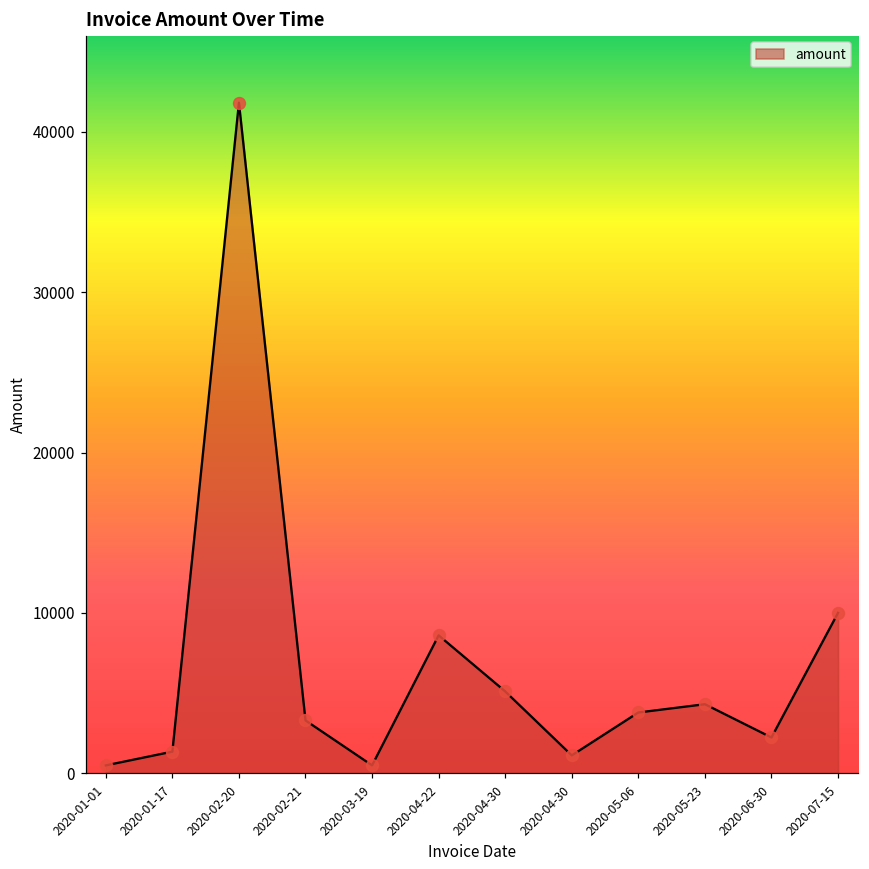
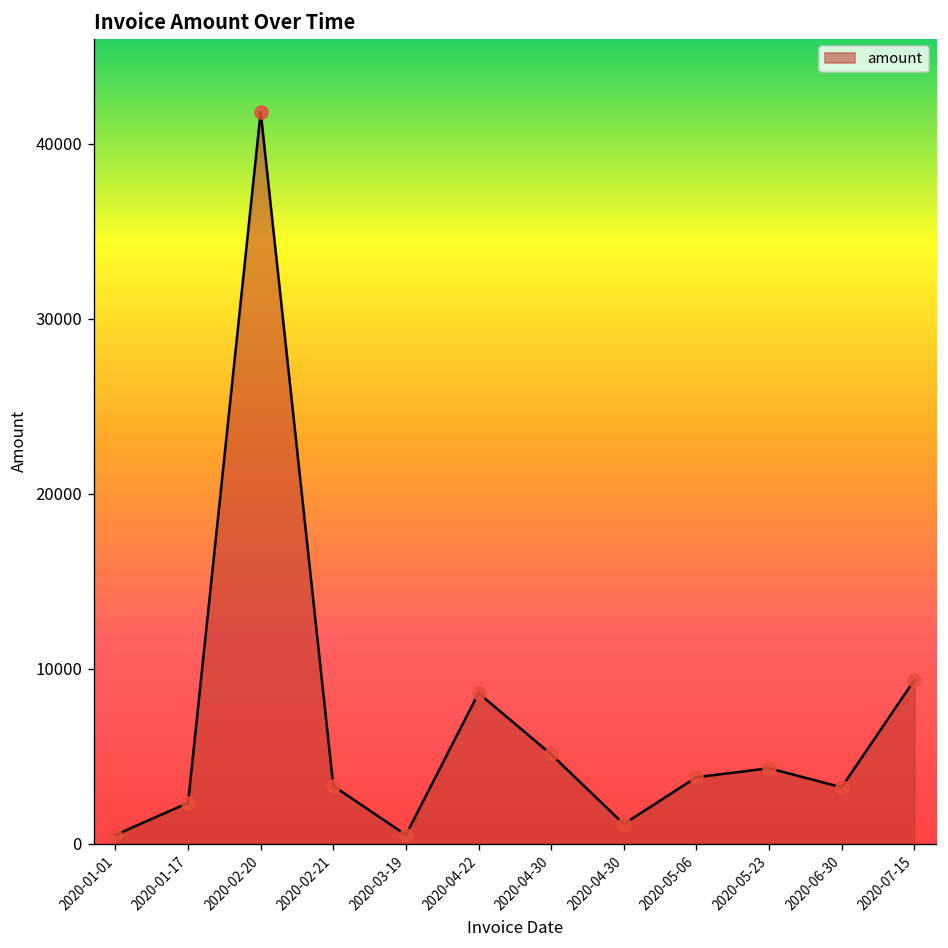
  {
    "2020-01-01": 500,
-   "2020-01-17": 1400,
+   "2020-01-17": 2300,
    "2020-02-20": 41800,
    "2020-02-21": 3300,
    "2020-03-19": 500,
    "2020-04-22": 8600,
    "2020-05-06": 3800,
    "2020-05-23": 4300,
-   "2020-06-30": 2200,
-   "2020-07-15": 10000
+   "2020-06-30": 3200,
+   "2020-07-15": 9300
  }
